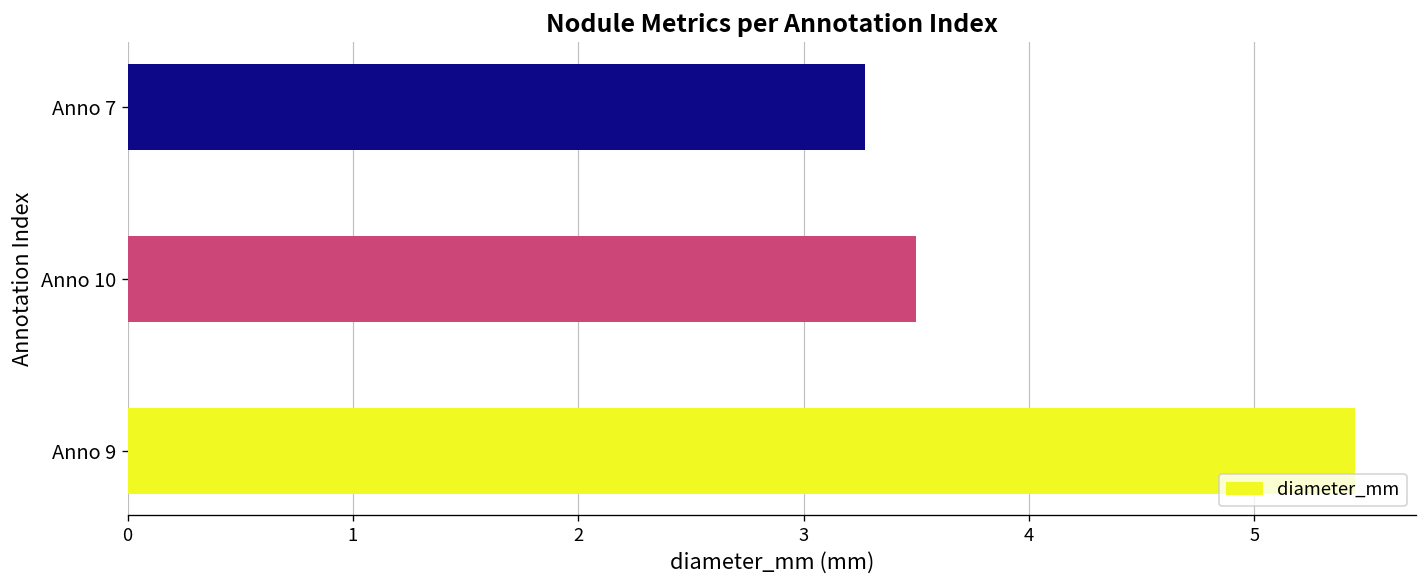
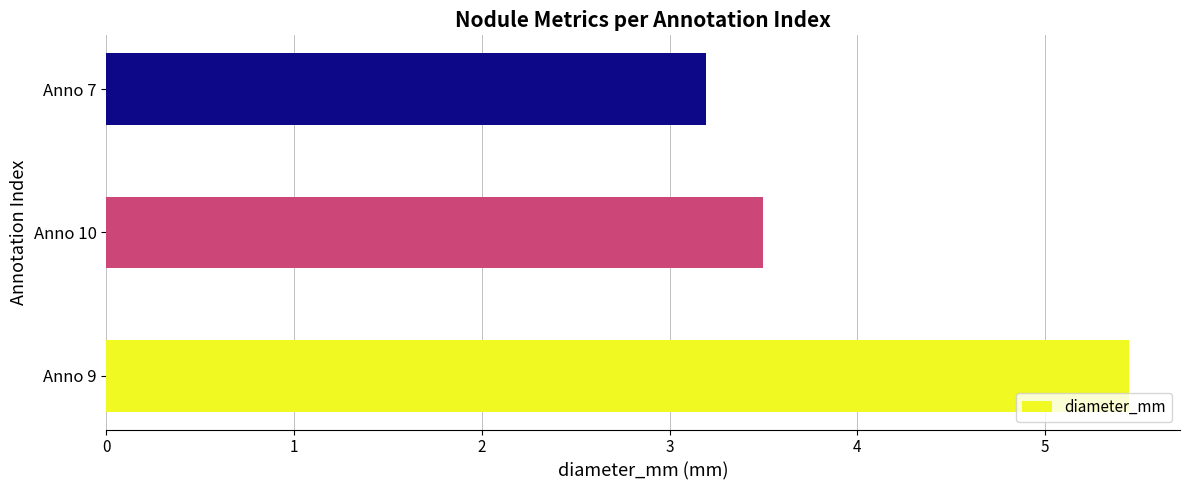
  {
-   "Anno 7": 3.27,
+   "Anno 7": 3.19,
    "Anno 10": 3.50,
    "Anno 9": 5.45
  }
